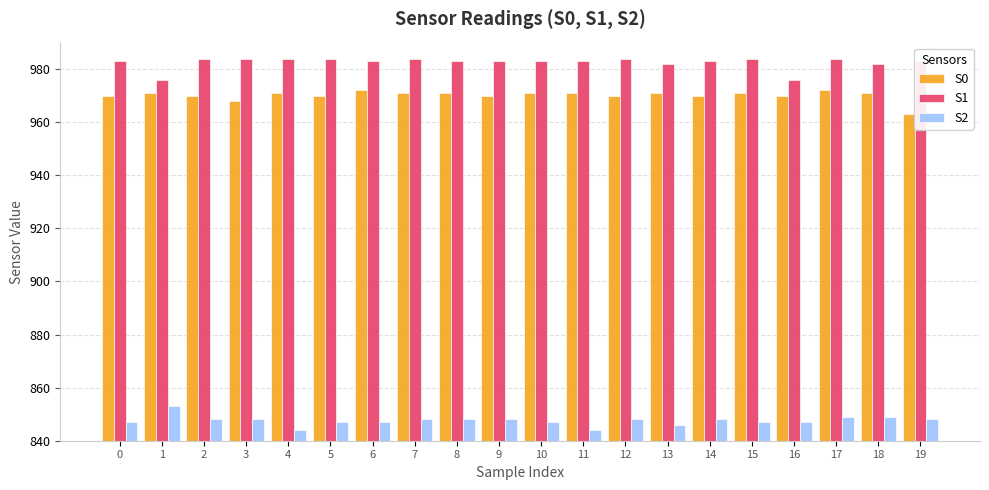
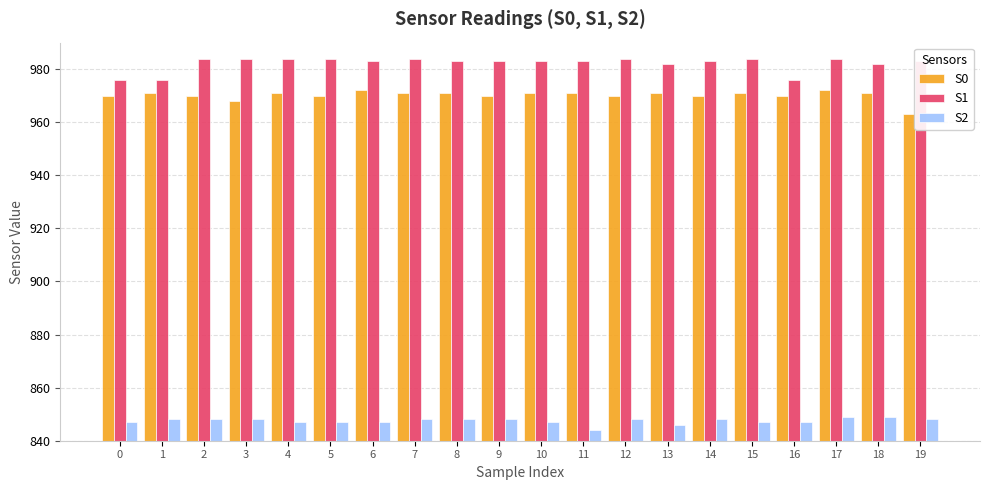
  {
    "S0": {
      "0": 970,
      "1": 971,
      "2": 970,
      "3": 968,
      "4": 971,
      "5": 970,
      "6": 972,
      "7": 971,
      "8": 971,
      "9": 970,
      "10": 971,
      "11": 971,
      "12": 970,
      "13": 971,
      "14": 970,
      "15": 971,
      "16": 970,
      "17": 972,
      "18": 971,
      "19": 963
    },
    "S1": {
-     "0": 983,
+     "0": 976,
      "1": 976,
      "2": 984,
      "3": 984,
      "4": 984,
      "5": 984,
      "6": 983,
      "7": 984,
      "8": 983,
      "9": 983,
      "10": 983,
      "11": 983,
      "12": 984,
      "13": 982,
      "14": 983,
      "15": 984,
      "16": 976,
      "17": 984,
      "18": 982
    },
    "S2": {
      "0": 847,
-     "1": 853,
+     "1": 848,
      "2": 848,
      "3": 848,
-     "4": 844,
+     "4": 847,
      "5": 847,
      "6": 847,
      "7": 848,
      "8": 848,
      "9": 848,
      "10": 847,
      "11": 844,
      "12": 848,
      "13": 846,
      "14": 848,
      "15": 847,
      "16": 847,
      "17": 849,
      "18": 849,
      "19": 848
    }
  }
